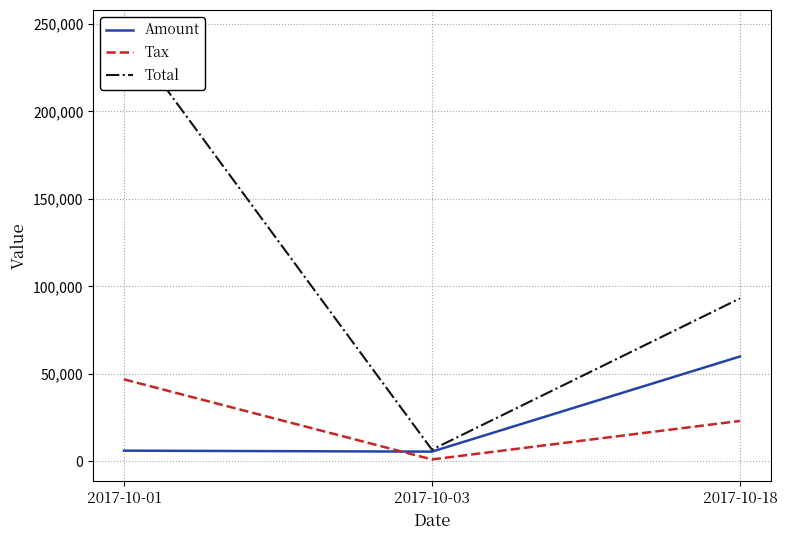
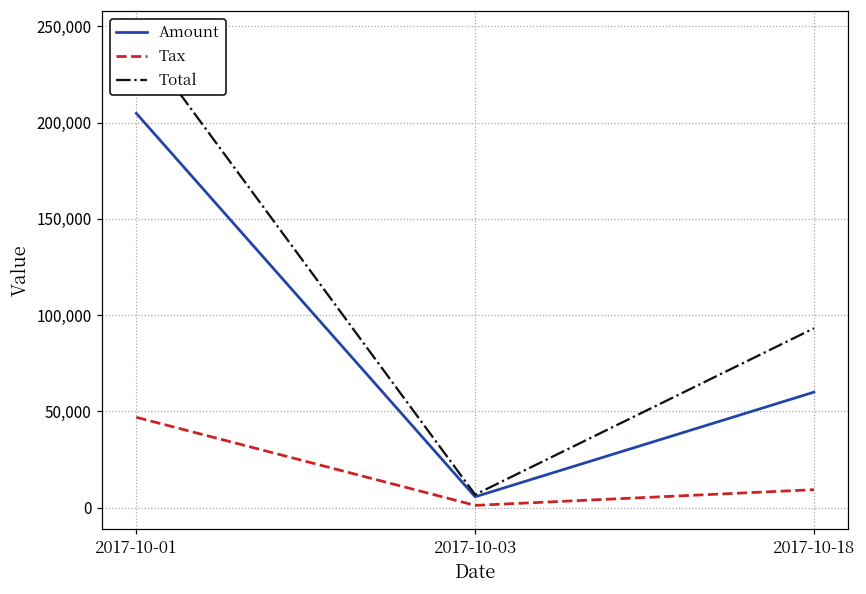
  {
    "Amount": {
-     "2017-10-01": "6,000",
+     "2017-10-01": "205,000",
      "2017-10-18": "60,000"
    },
    "Tax": {
      "2017-10-01": "47,000",
      "2017-10-03": "1,000",
-     "2017-10-18": "23,000"
+     "2017-10-18": "9,000"
    },
    "Total": {
      "2017-10-18": "93,000"
    }
  }
